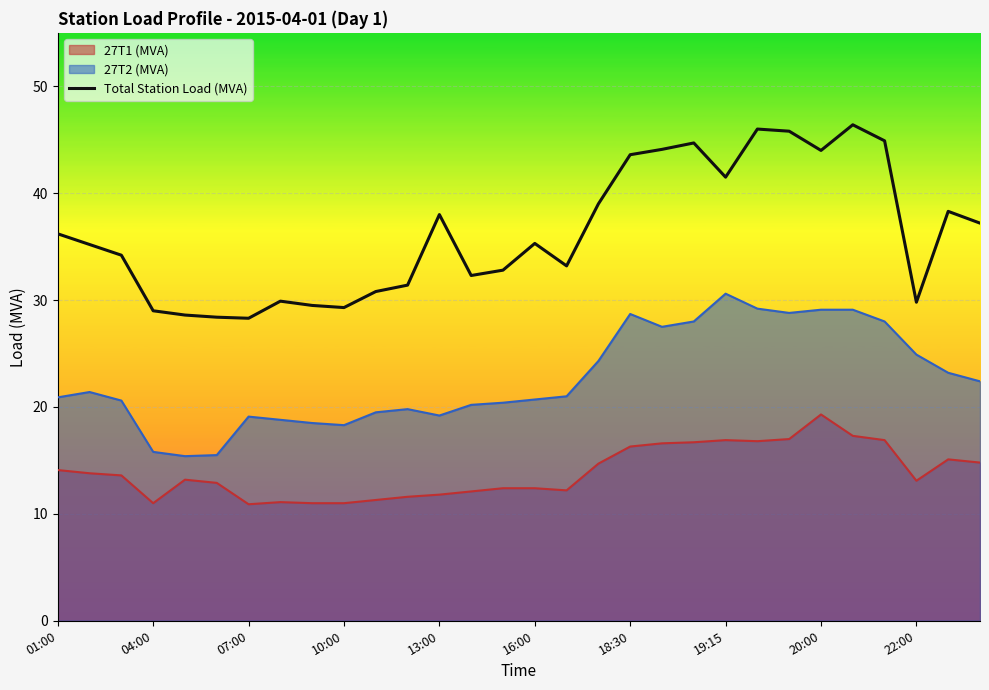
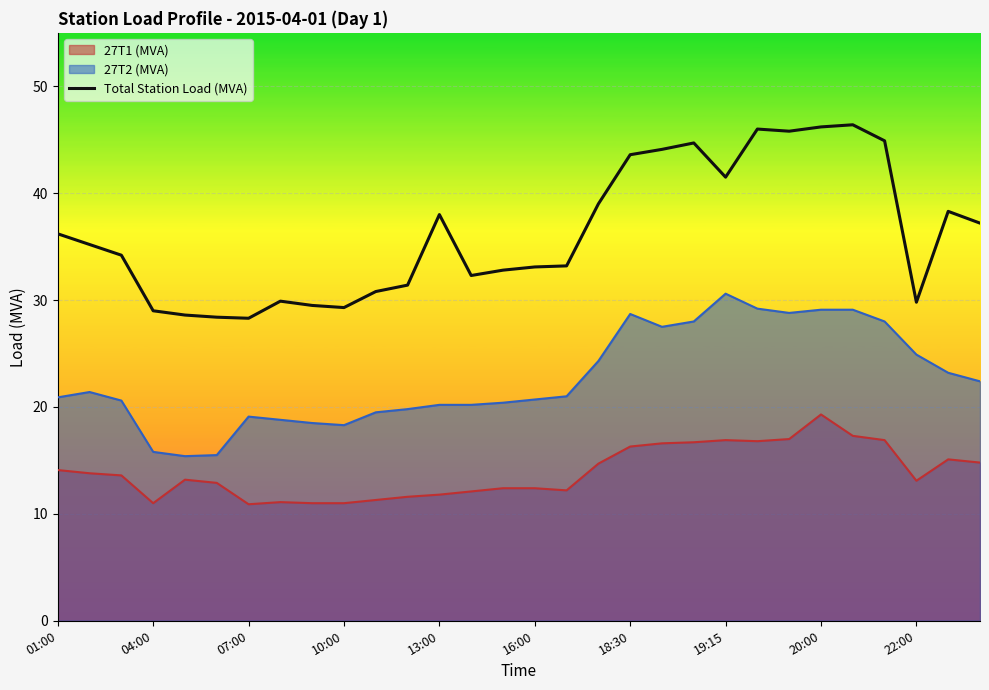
  {
    "27T1 (MVA)": {
      "01:00": 14.1,
      "04:00": 11.0,
      "07:00": 10.9,
      "10:00": 11.0,
      "13:00": 11.8,
      "16:00": 12.4,
      "18:30": 16.3,
      "19:15": 16.9,
      "20:00": 19.3,
      "22:00": 13.1
    },
    "27T2 (MVA)": {
      "01:00": 20.9,
      "04:00": 15.8,
      "07:00": 19.1,
      "10:00": 18.3,
-     "13:00": 19.2,
+     "13:00": 20.2,
      "16:00": 20.7,
      "18:30": 28.7,
      "19:15": 30.6,
      "20:00": 29.1,
      "22:00": 24.9
    },
    "Total Station Load (MVA)": {
      "01:00": 36.2,
      "04:00": 29.0,
      "07:00": 28.3,
      "10:00": 29.3,
      "13:00": 38.0,
-     "16:00": 35.3,
+     "16:00": 33.1,
      "18:30": 43.6,
      "19:15": 41.5,
-     "20:00": 44.0,
+     "20:00": 46.2,
      "22:00": 29.8
    }
  }
